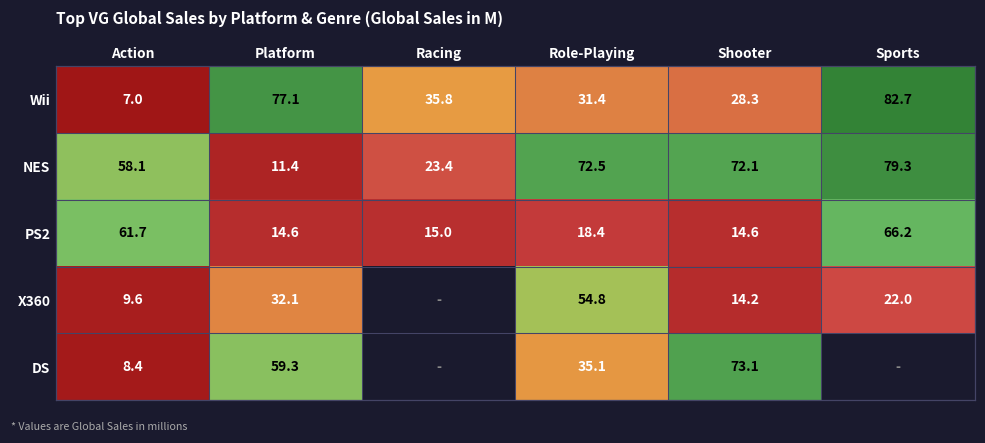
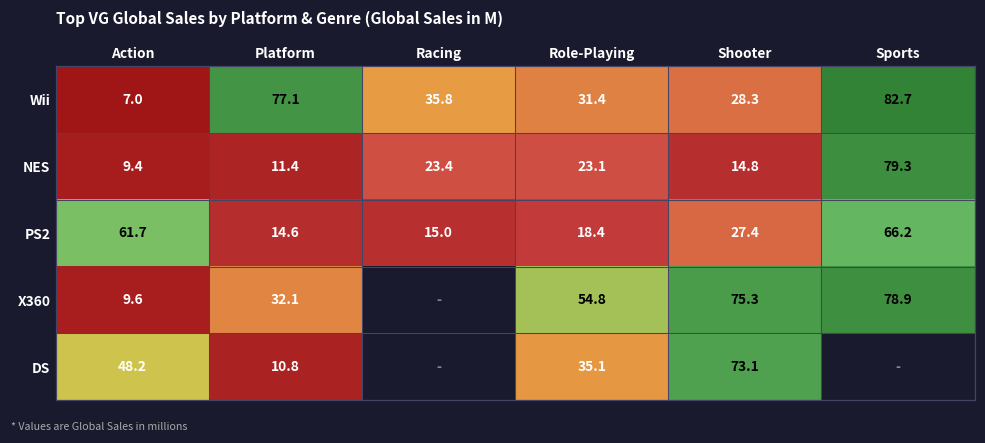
  {
    "Wii": {
      "Action": 7.0,
      "Platform": 77.1,
      "Racing": 35.8,
      "Role-Playing": 31.4,
      "Shooter": 28.3,
      "Sports": 82.7
    },
    "NES": {
-     "Action": 58.1,
+     "Action": 9.4,
      "Platform": 11.4,
      "Racing": 23.4,
-     "Role-Playing": 72.5,
-     "Shooter": 72.1,
+     "Role-Playing": 23.1,
+     "Shooter": 14.8,
      "Sports": 79.3
    },
    "PS2": {
      "Action": 61.7,
      "Platform": 14.6,
      "Racing": 15.0,
      "Role-Playing": 18.4,
-     "Shooter": 14.6,
+     "Shooter": 27.4,
      "Sports": 66.2
    },
    "X360": {
      "Action": 9.6,
      "Platform": 32.1,
      "Role-Playing": 54.8,
-     "Shooter": 14.2,
-     "Sports": 22.0
+     "Shooter": 75.3,
+     "Sports": 78.9
    },
    "DS": {
-     "Action": 8.4,
-     "Platform": 59.3,
+     "Action": 48.2,
+     "Platform": 10.8,
      "Role-Playing": 35.1,
      "Shooter": 73.1
    }
  }
